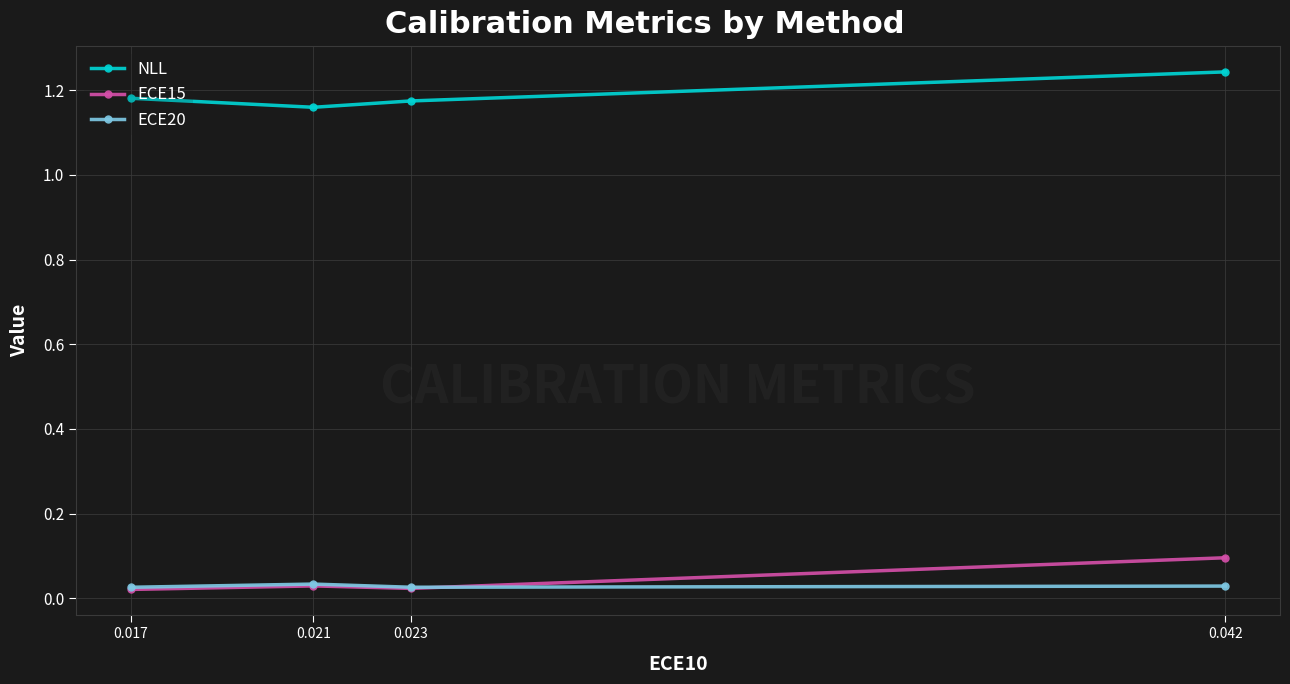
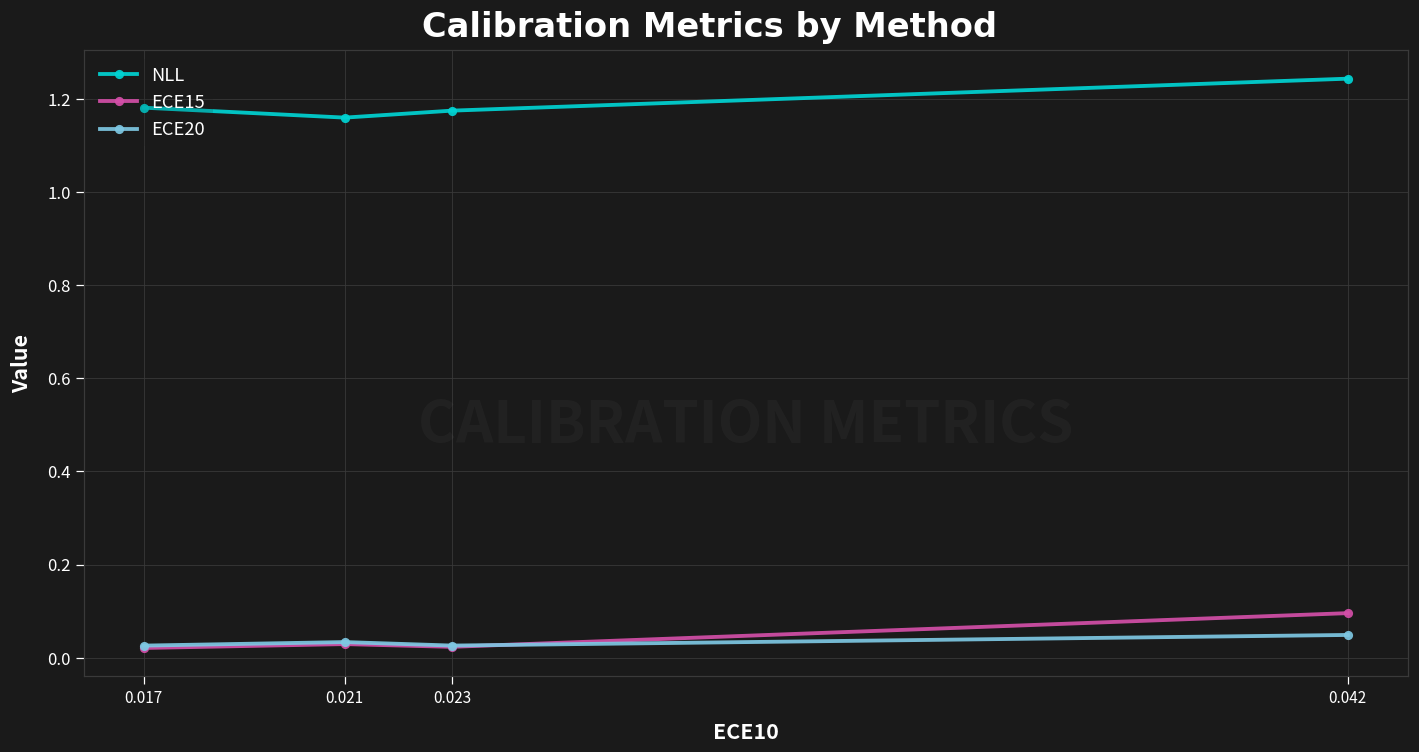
  {
    "NLL": {
      "0.021": 1.16,
      "0.023": 1.17,
      "0.042": 1.24
    },
    "ECE15": {
      "0.042": 0.10
    },
    "ECE20": {
-     "0.042": 0.03
+     "0.042": 0.05
    }
  }
